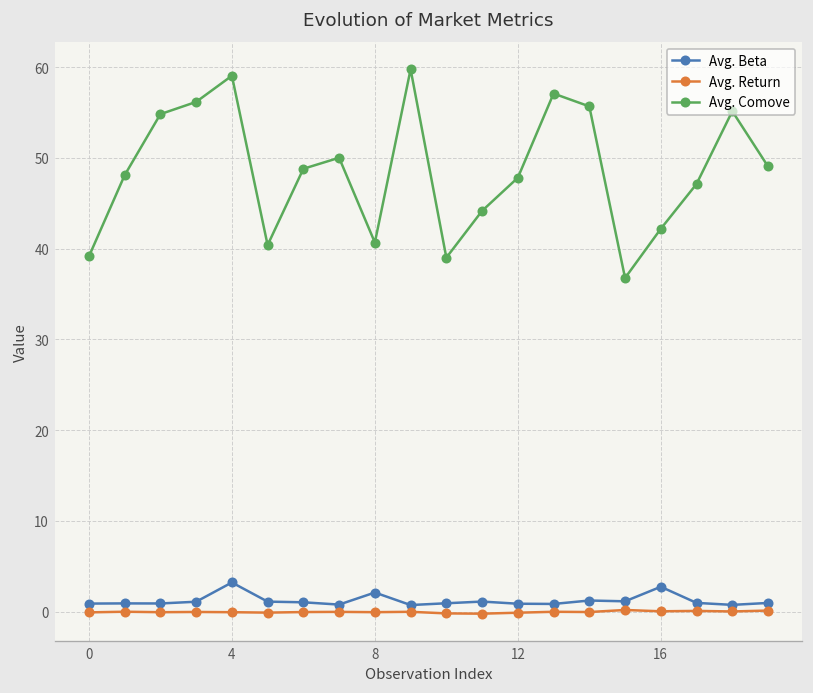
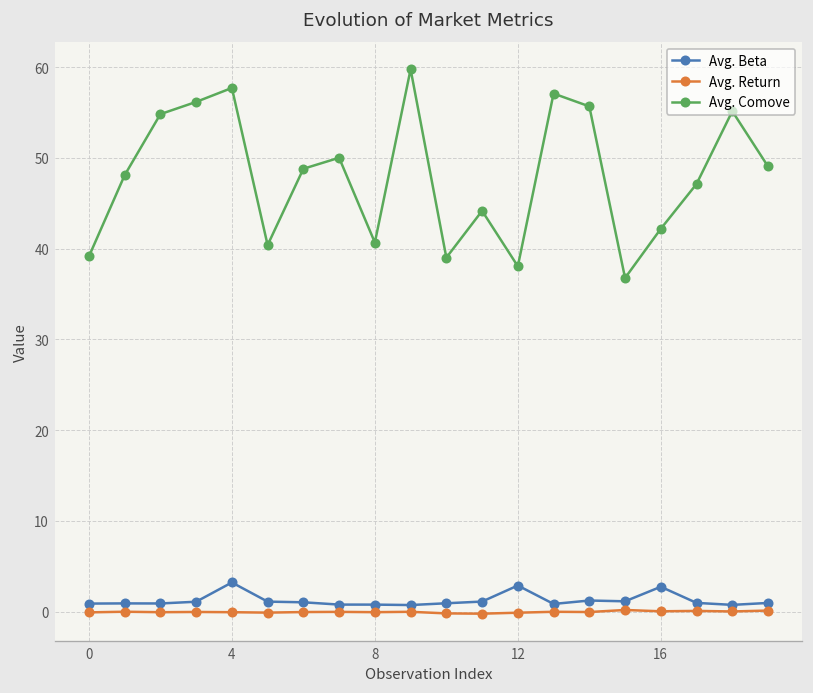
  {
    "Avg. Beta": {
      "0": 1,
      "4": 3,
-     "8": 2,
-     "12": 1,
+     "8": 1,
+     "12": 3,
      "16": 3
    },
    "Avg. Return": {
      "0": 0,
      "4": 0,
      "8": 0,
      "12": 0,
      "16": 0
    },
    "Avg. Comove": {
      "0": 39,
-     "4": 59,
+     "4": 58,
      "8": 41,
-     "12": 48,
+     "12": 38,
      "16": 42
    }
  }
